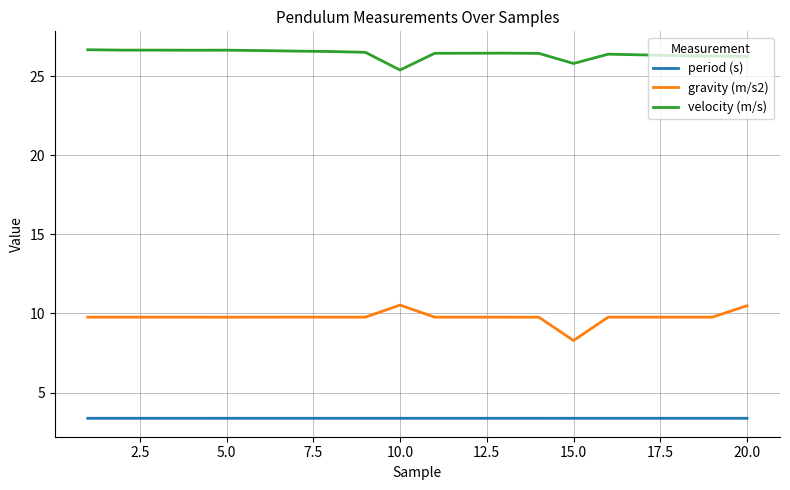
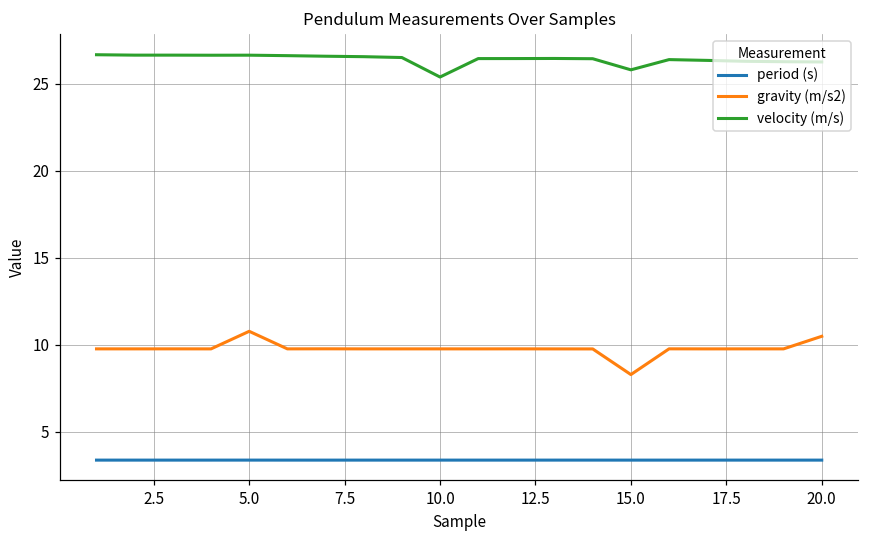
  {
    "period (s)": {
      "5.0": 3.4,
      "10.0": 3.4,
      "15.0": 3.4,
      "20.0": 3.4
    },
    "gravity (m/s2)": {
-     "5.0": 9.8,
-     "10.0": 10.5,
+     "5.0": 10.8,
+     "10.0": 9.8,
      "15.0": 8.3,
      "20.0": 10.5
    },
    "velocity (m/s)": {
      "5.0": 26.6,
      "10.0": 25.4,
      "15.0": 25.8
    }
  }
